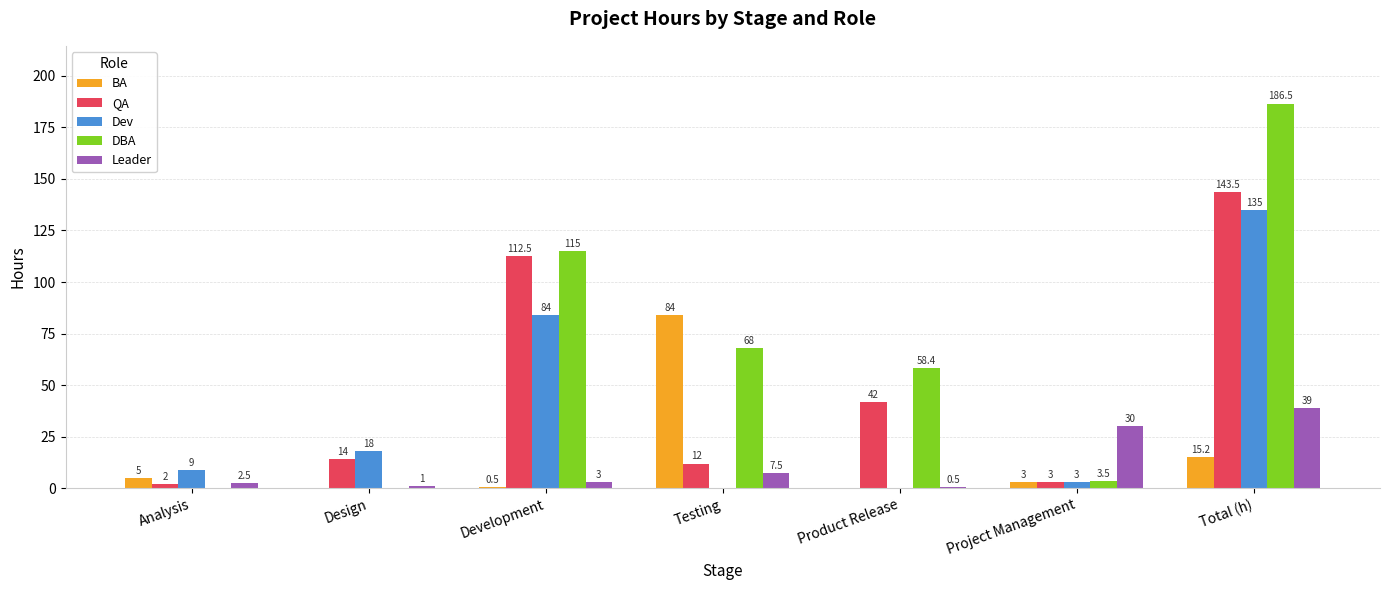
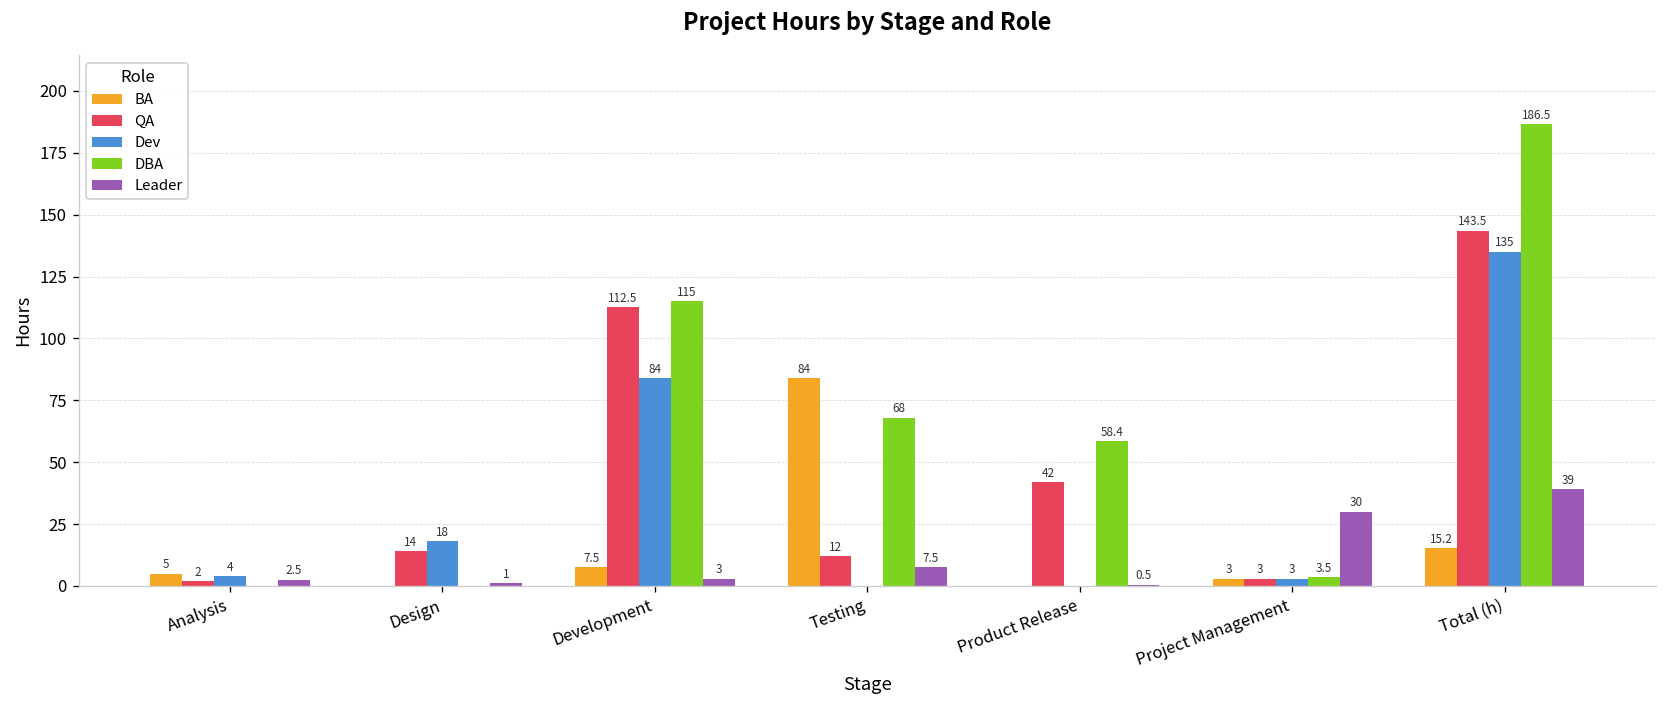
  {
    "BA": {
      "Analysis": 5,
-     "Development": 0.5,
+     "Development": 7.5,
      "Testing": 84,
      "Project Management": 3,
      "Total (h)": 15.2
    },
    "QA": {
      "Analysis": 2,
      "Design": 14,
      "Development": 112.5,
      "Testing": 12,
      "Product Release": 42,
      "Project Management": 3,
      "Total (h)": 143.5
    },
    "Dev": {
-     "Analysis": 9,
+     "Analysis": 4,
      "Design": 18,
      "Development": 84,
      "Project Management": 3,
      "Total (h)": 135
    },
    "DBA": {
      "Development": 115,
      "Testing": 68,
      "Product Release": 58.4,
      "Project Management": 3.5,
      "Total (h)": 186.5
    },
    "Leader": {
      "Analysis": 2.5,
      "Design": 1,
      "Development": 3,
      "Testing": 7.5,
      "Product Release": 0.5,
      "Project Management": 30,
      "Total (h)": 39
    }
  }
